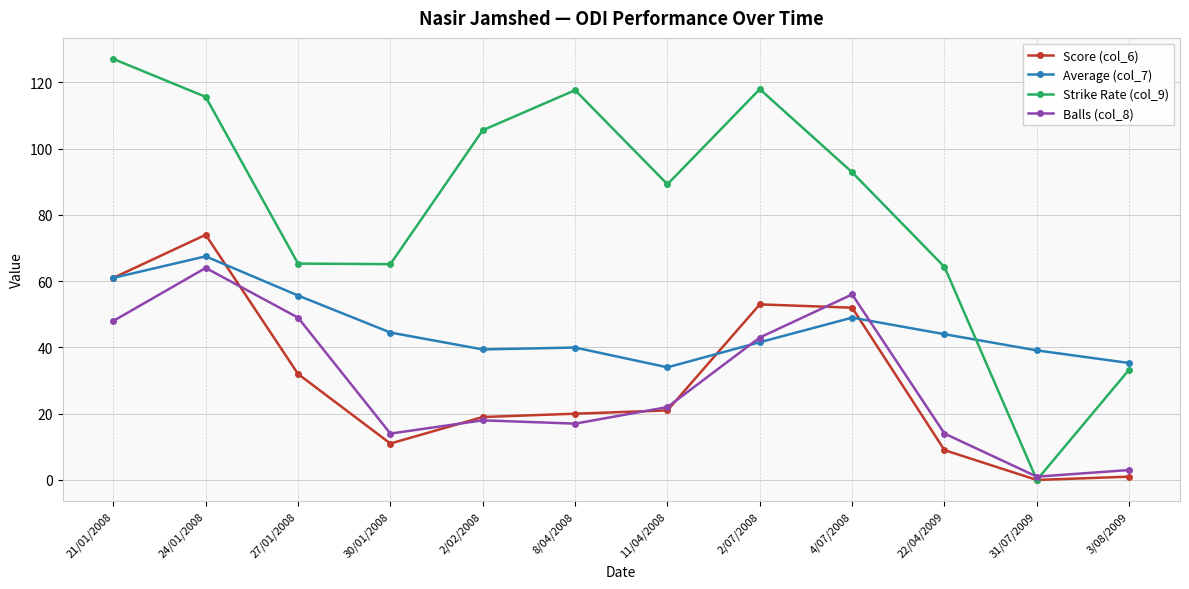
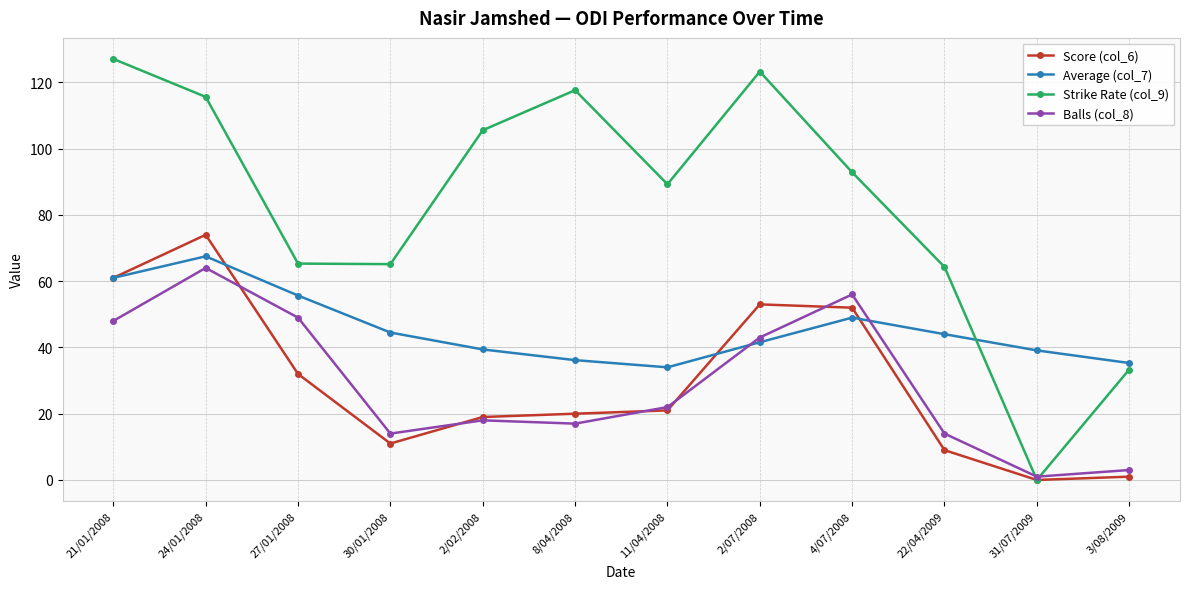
  {
    "Score (col_6)": {
      "24/01/2008": 74,
      "27/01/2008": 32,
      "30/01/2008": 11,
      "2/02/2008": 19,
      "8/04/2008": 20,
      "11/04/2008": 21,
      "2/07/2008": 53,
      "4/07/2008": 52,
      "22/04/2009": 9,
      "3/08/2009": 1
    },
    "Average (col_7)": {
      "24/01/2008": 68,
      "27/01/2008": 56,
      "30/01/2008": 45,
      "2/02/2008": 39,
-     "8/04/2008": 40,
+     "8/04/2008": 36,
      "11/04/2008": 34,
      "2/07/2008": 42,
      "4/07/2008": 49,
      "22/04/2009": 44,
      "31/07/2009": 39,
      "3/08/2009": 35
    },
    "Strike Rate (col_9)": {
      "21/01/2008": 127,
      "24/01/2008": 116,
      "27/01/2008": 65,
      "30/01/2008": 65,
      "2/02/2008": 106,
      "8/04/2008": 118,
      "11/04/2008": 89,
-     "2/07/2008": 118,
+     "2/07/2008": 123,
      "4/07/2008": 93,
      "22/04/2009": 64,
      "3/08/2009": 33
    },
    "Balls (col_8)": {
      "21/01/2008": 48,
      "24/01/2008": 64,
      "27/01/2008": 49,
      "30/01/2008": 14,
      "2/02/2008": 18,
      "8/04/2008": 17,
      "11/04/2008": 22,
      "2/07/2008": 43,
      "4/07/2008": 56,
      "22/04/2009": 14,
      "31/07/2009": 1,
      "3/08/2009": 3
    }
  }
